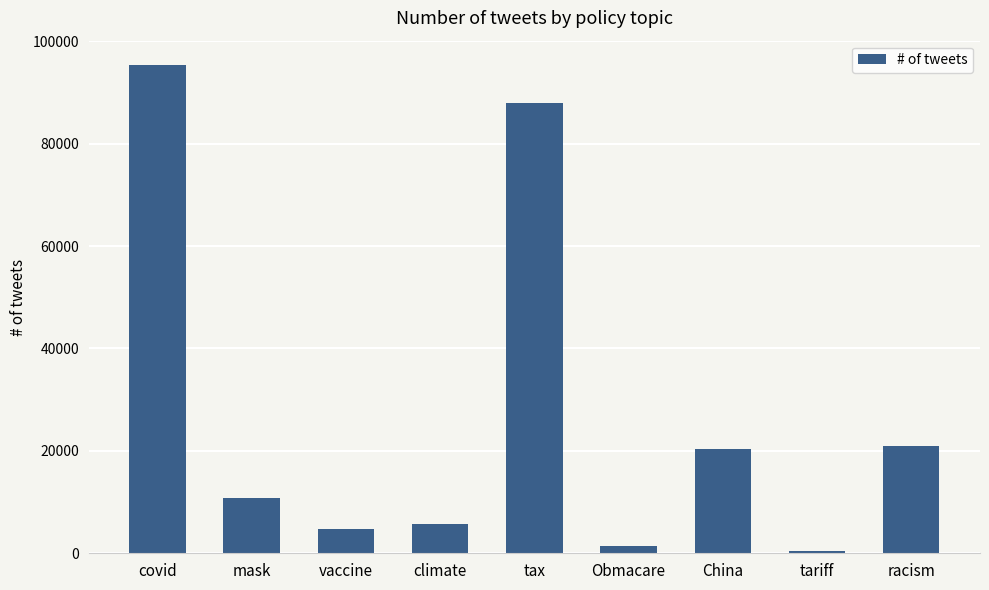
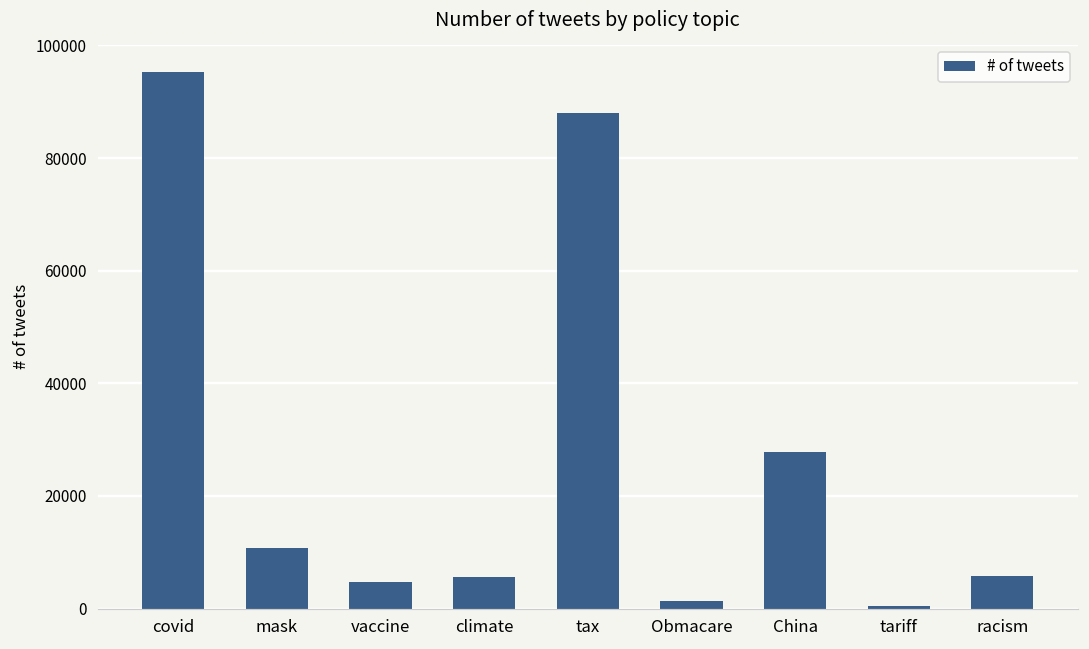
  {
    "covid": 95000,
    "mask": 11000,
    "vaccine": 5000,
    "climate": 6000,
    "tax": 88000,
    "Obmacare": 1000,
-   "China": 20000,
+   "China": 28000,
    "tariff": 1000,
-   "racism": 21000
+   "racism": 6000
  }
